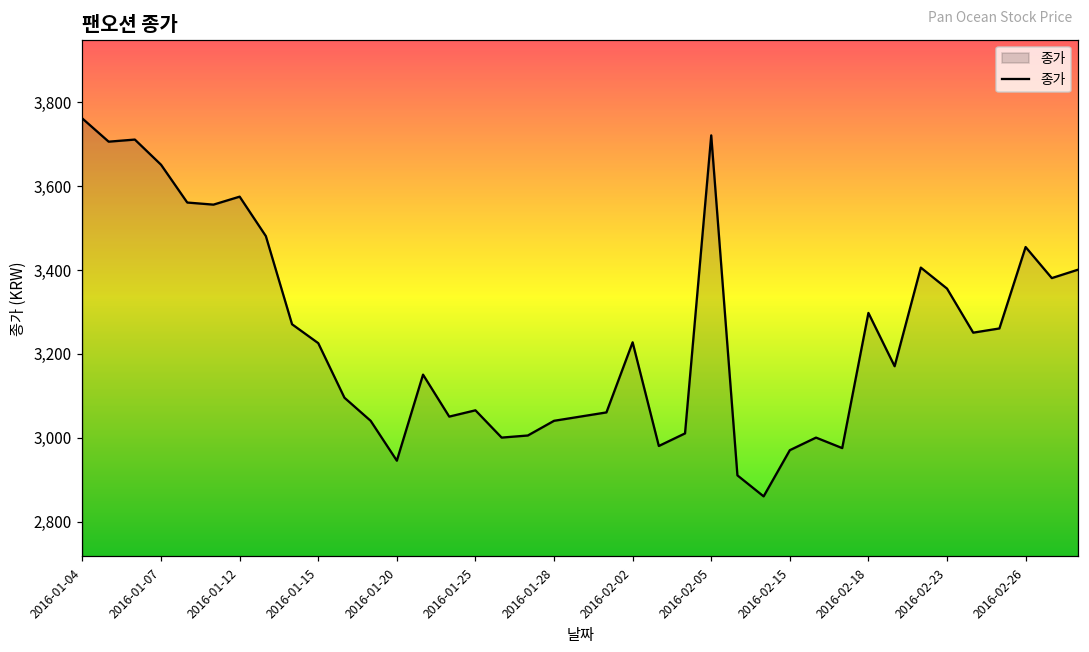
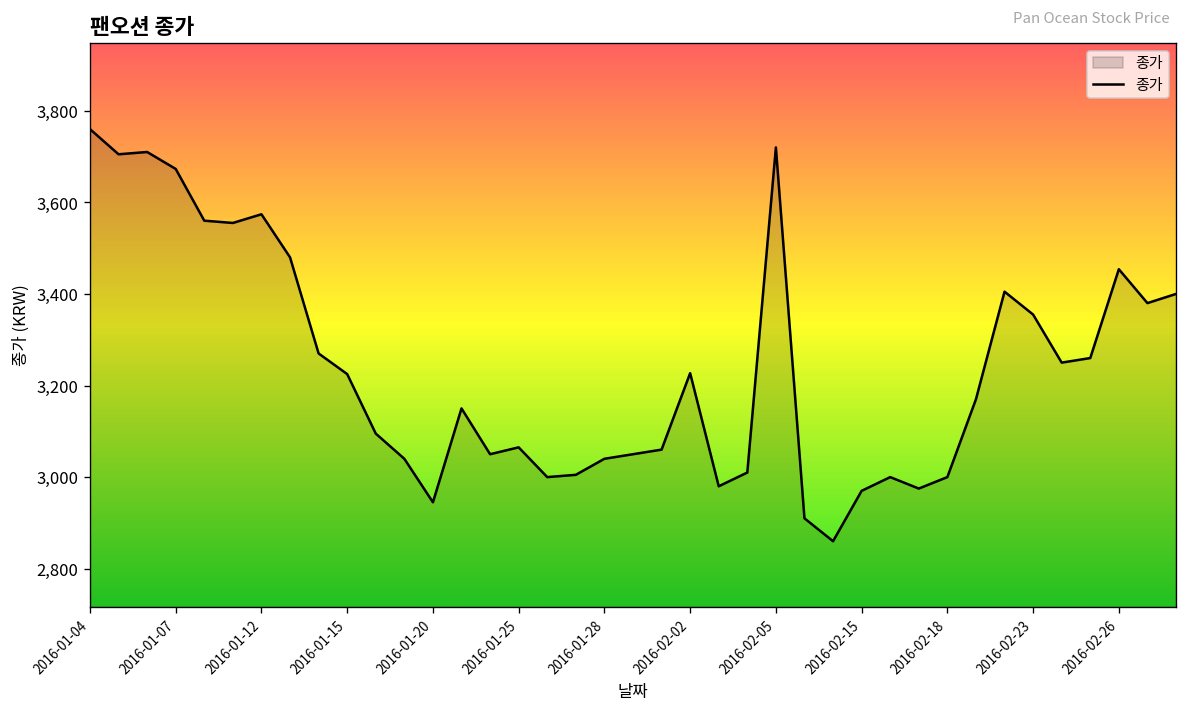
  {
    "2016-01-04": "3,760",
-   "2016-01-07": "3,650",
+   "2016-01-07": "3,670",
    "2016-01-12": "3,570",
    "2016-01-15": "3,230",
    "2016-01-20": "2,950",
    "2016-01-25": "3,070",
    "2016-01-28": "3,040",
    "2016-02-02": "3,230",
    "2016-02-05": "3,720",
    "2016-02-15": "2,970",
-   "2016-02-18": "3,300",
+   "2016-02-18": "3,000",
    "2016-02-23": "3,360",
    "2016-02-26": "3,450"
  }
